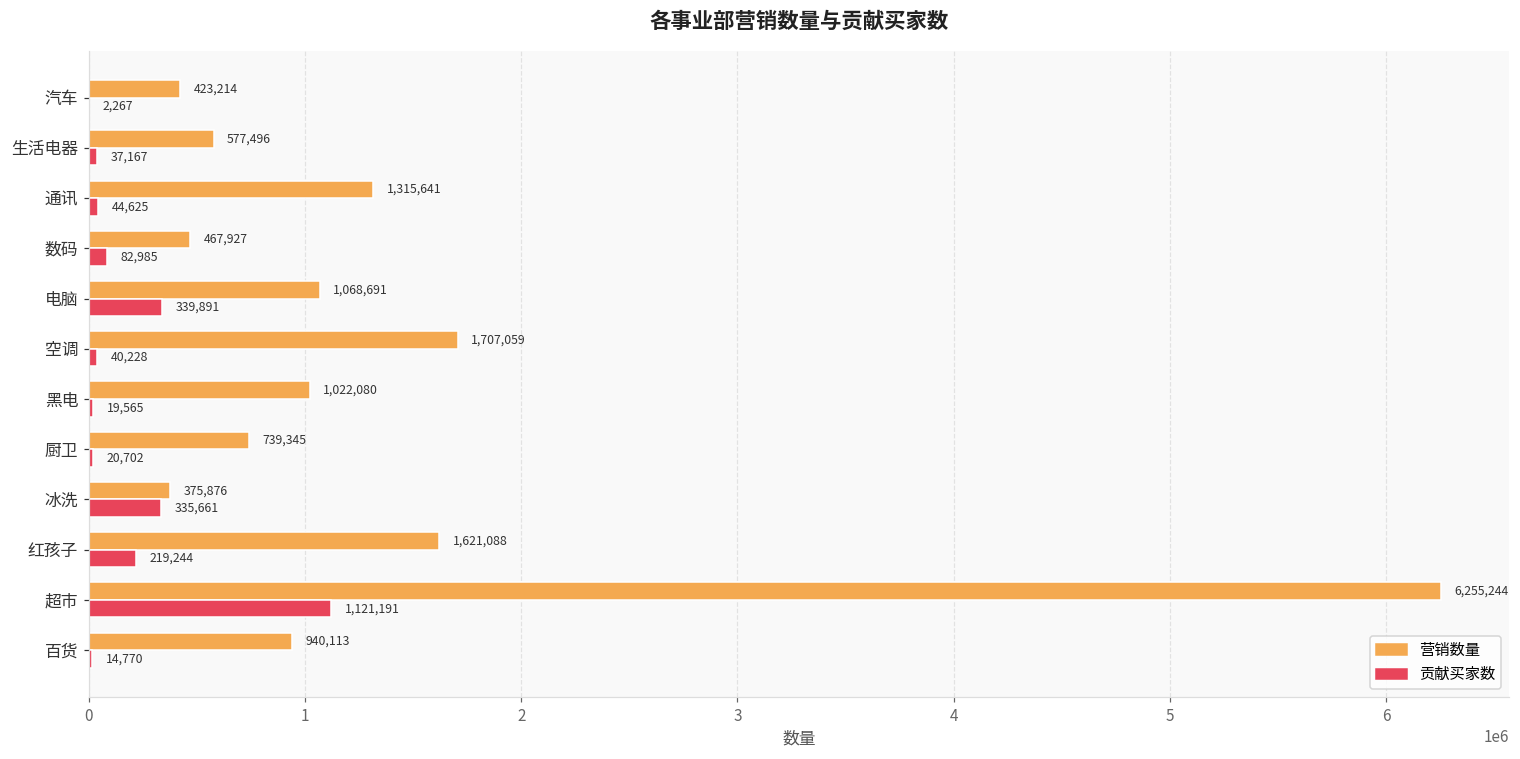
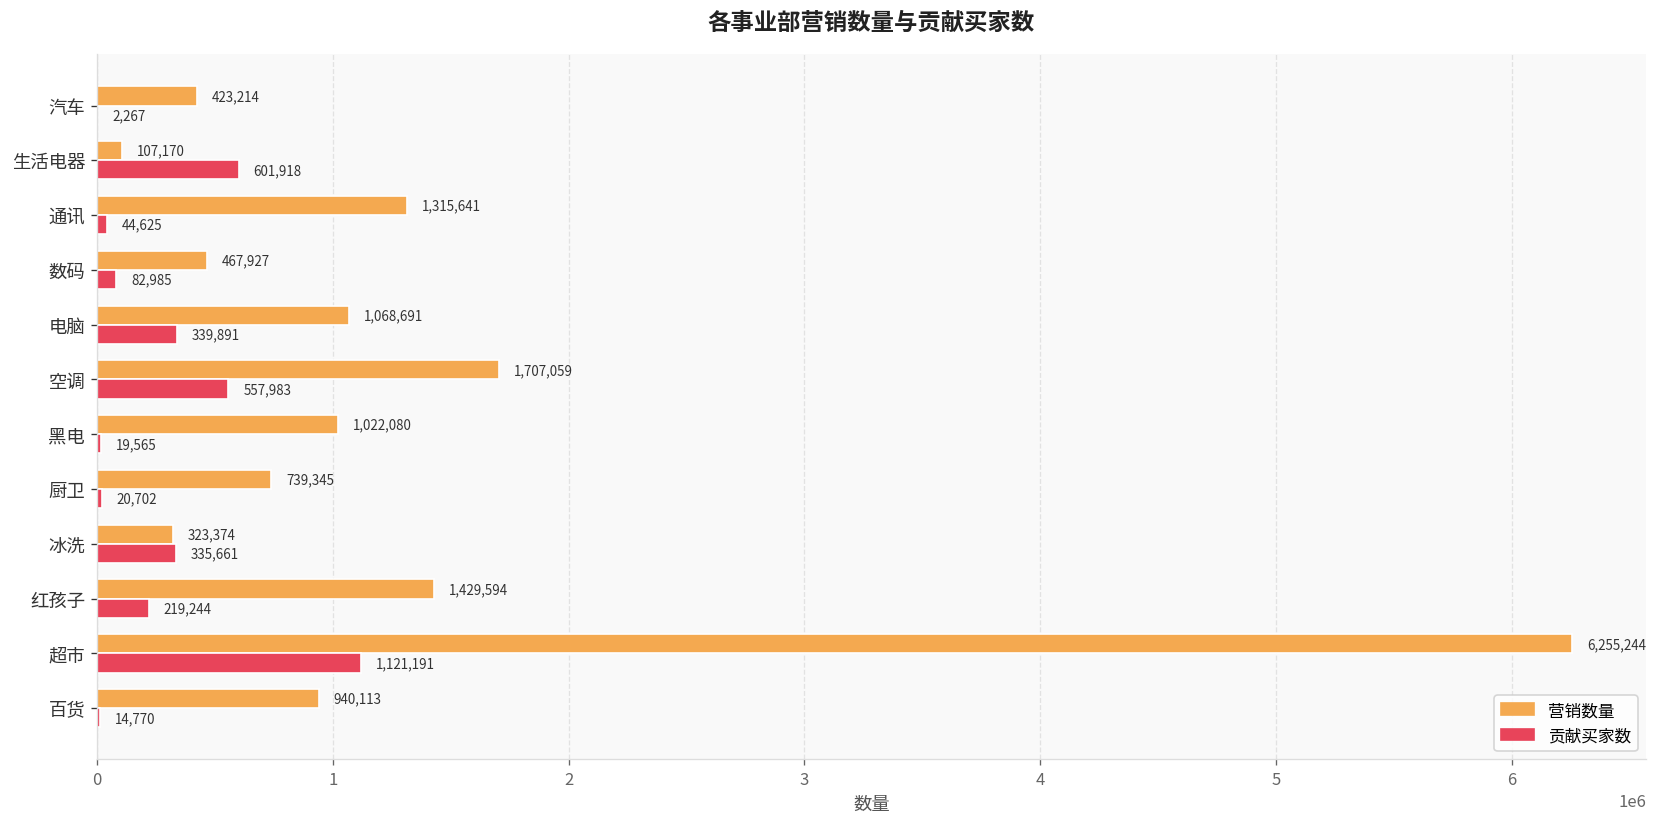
  {
    "营销数量": {
      "汽车": "423,214",
-     "生活电器": "577,496",
+     "生活电器": "107,170",
      "通讯": "1,315,641",
      "数码": "467,927",
      "电脑": "1,068,691",
      "空调": "1,707,059",
      "黑电": "1,022,080",
      "厨卫": "739,345",
-     "冰洗": "375,876",
-     "红孩子": "1,621,088",
+     "冰洗": "323,374",
+     "红孩子": "1,429,594",
      "超市": "6,255,244",
      "百货": "940,113"
    },
    "贡献买家数": {
      "汽车": "2,267",
-     "生活电器": "37,167",
+     "生活电器": "601,918",
      "通讯": "44,625",
      "数码": "82,985",
      "电脑": "339,891",
-     "空调": "40,228",
+     "空调": "557,983",
      "黑电": "19,565",
      "厨卫": "20,702",
      "冰洗": "335,661",
      "红孩子": "219,244",
      "超市": "1,121,191",
      "百货": "14,770"
    }
  }
